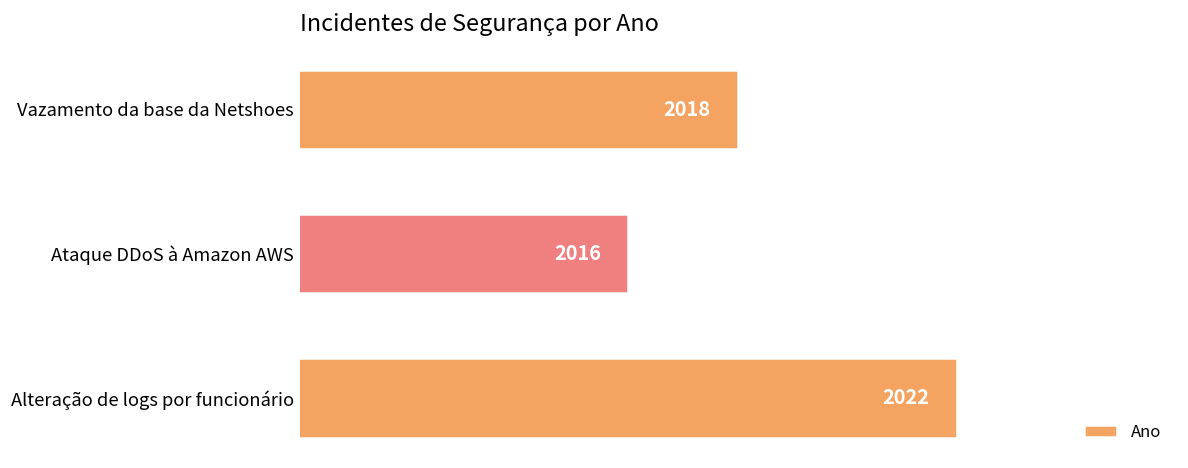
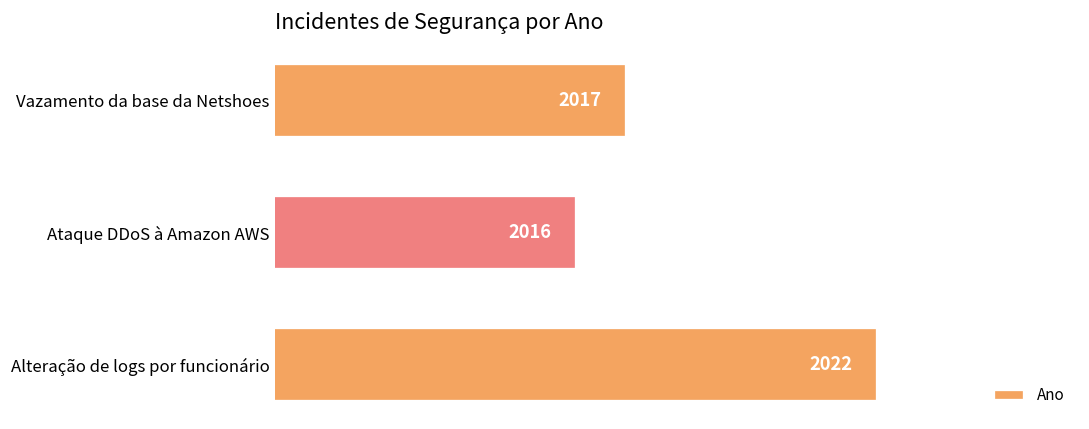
  {
-   "Vazamento da base da Netshoes": 2018,
+   "Vazamento da base da Netshoes": 2017,
    "Ataque DDoS à Amazon AWS": 2016,
    "Alteração de logs por funcionário": 2022
  }
